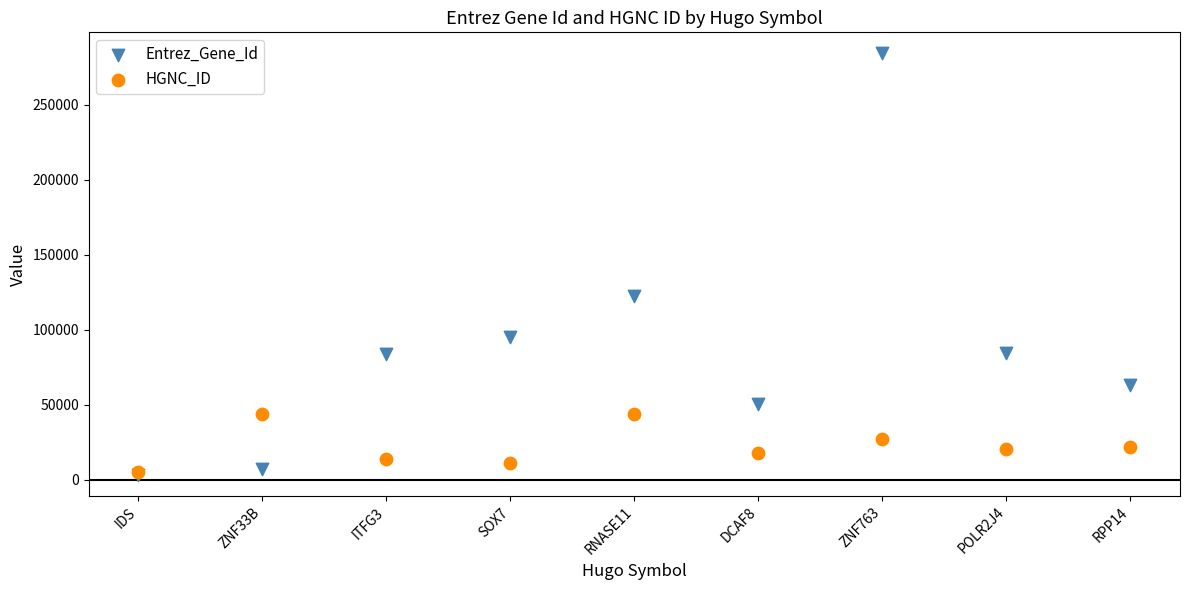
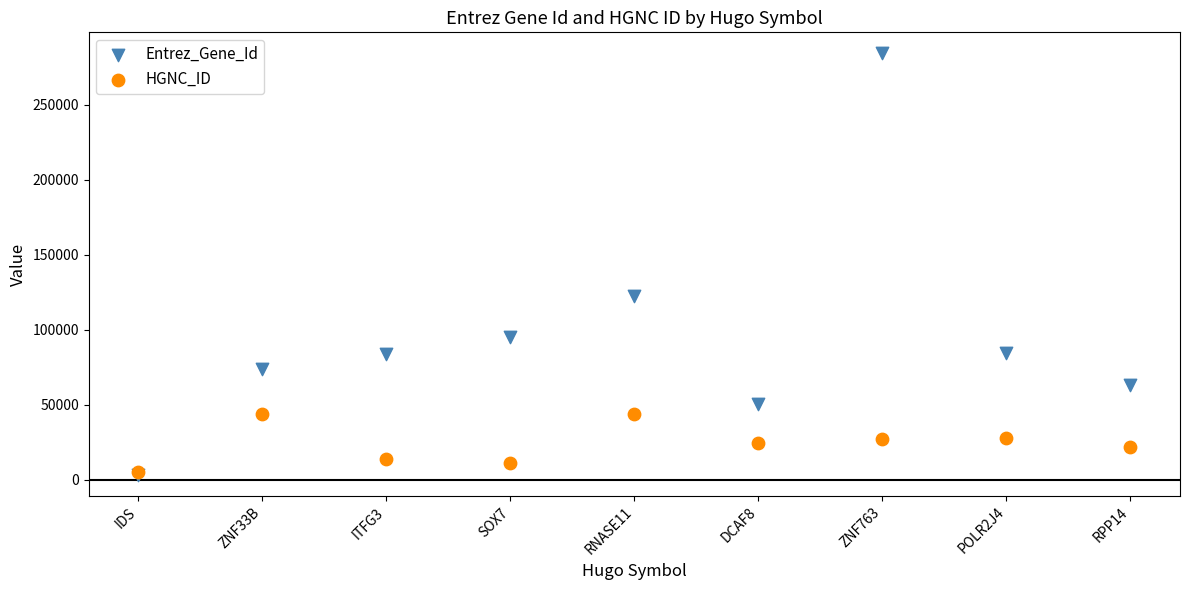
  {
    "Entrez_Gene_Id": {
-     "ZNF33B": 8000
+     "ZNF33B": 74000
    },
    "HGNC_ID": {
-     "DCAF8": 18000,
-     "POLR2J4": 21000
+     "DCAF8": 25000,
+     "POLR2J4": 28000
    }
  }
